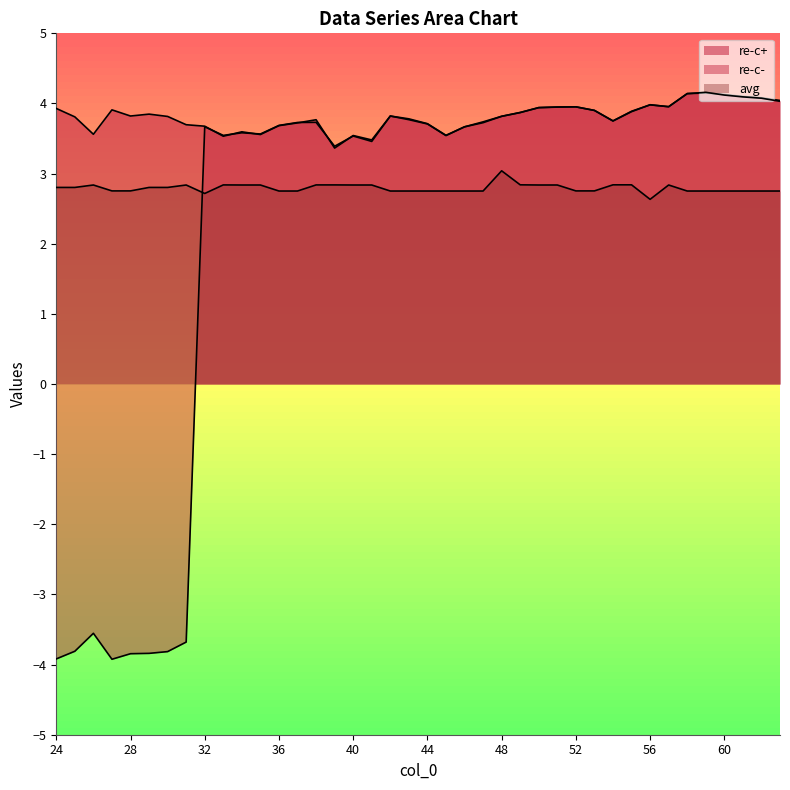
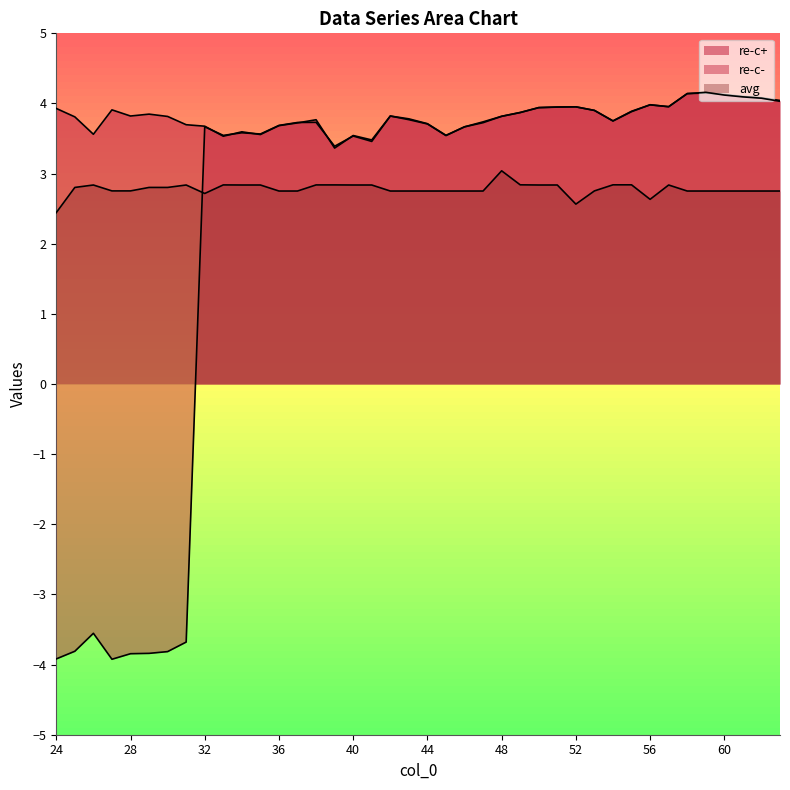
  {
    "avg": {
-     "24": 2.8,
+     "24": 2.4,
      "28": 2.8,
      "32": 2.7,
      "36": 2.8,
      "40": 2.8,
      "44": 2.8,
      "48": 3.0,
-     "52": 2.8,
+     "52": 2.6,
      "56": 2.6,
      "60": 2.8
    }
  }
